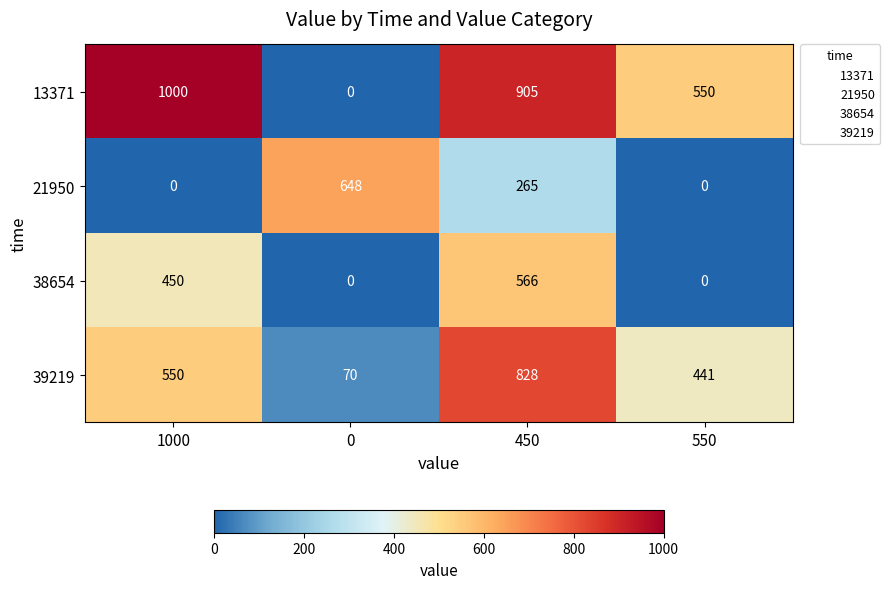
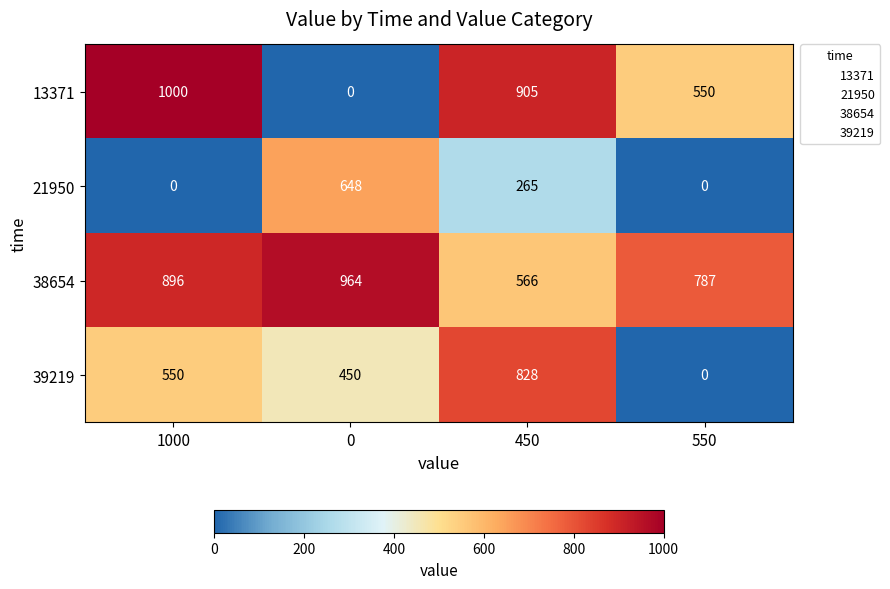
  {
    "13371": {
      "1000": 1000,
      "0": 0,
      "450": 905,
      "550": 550
    },
    "21950": {
      "1000": 0,
      "0": 648,
      "450": 265,
      "550": 0
    },
    "38654": {
-     "1000": 450,
-     "0": 0,
+     "1000": 896,
+     "0": 964,
      "450": 566,
-     "550": 0
+     "550": 787
    },
    "39219": {
      "1000": 550,
-     "0": 70,
+     "0": 450,
      "450": 828,
-     "550": 441
+     "550": 0
    }
  }
